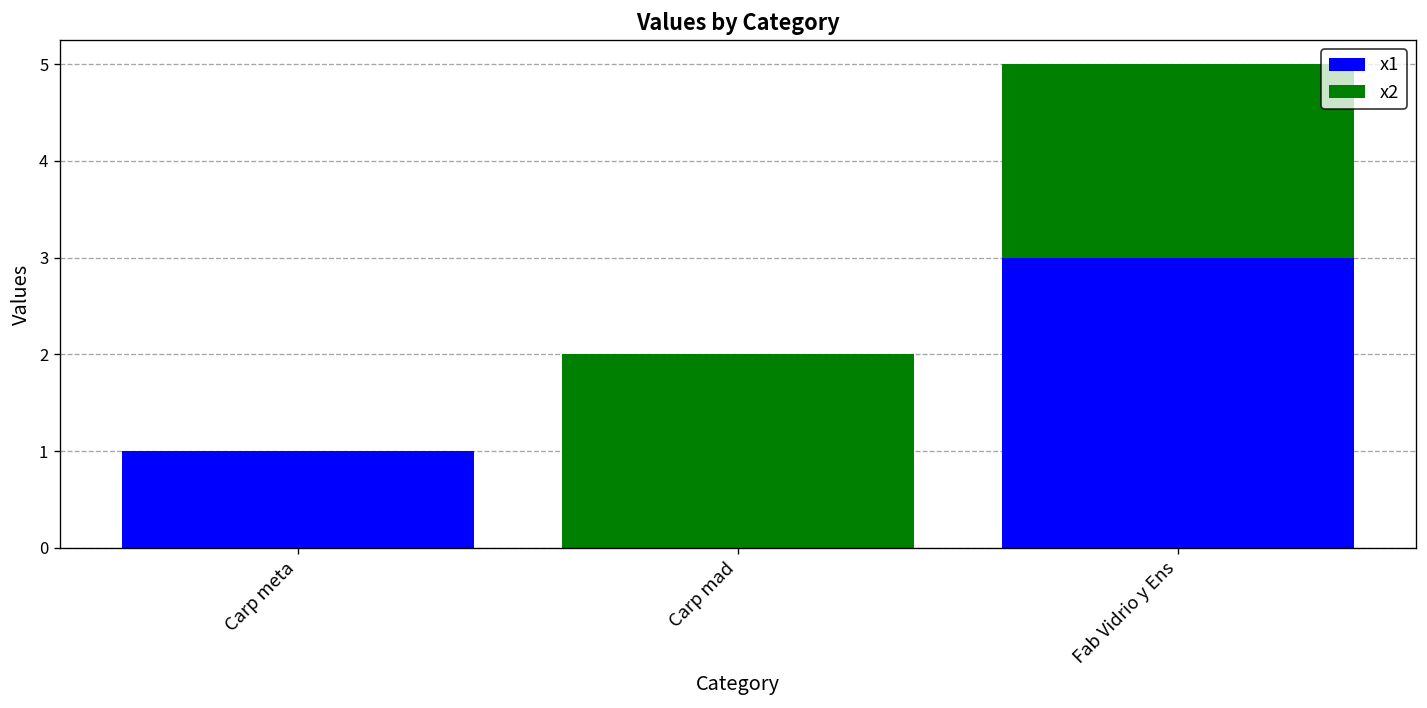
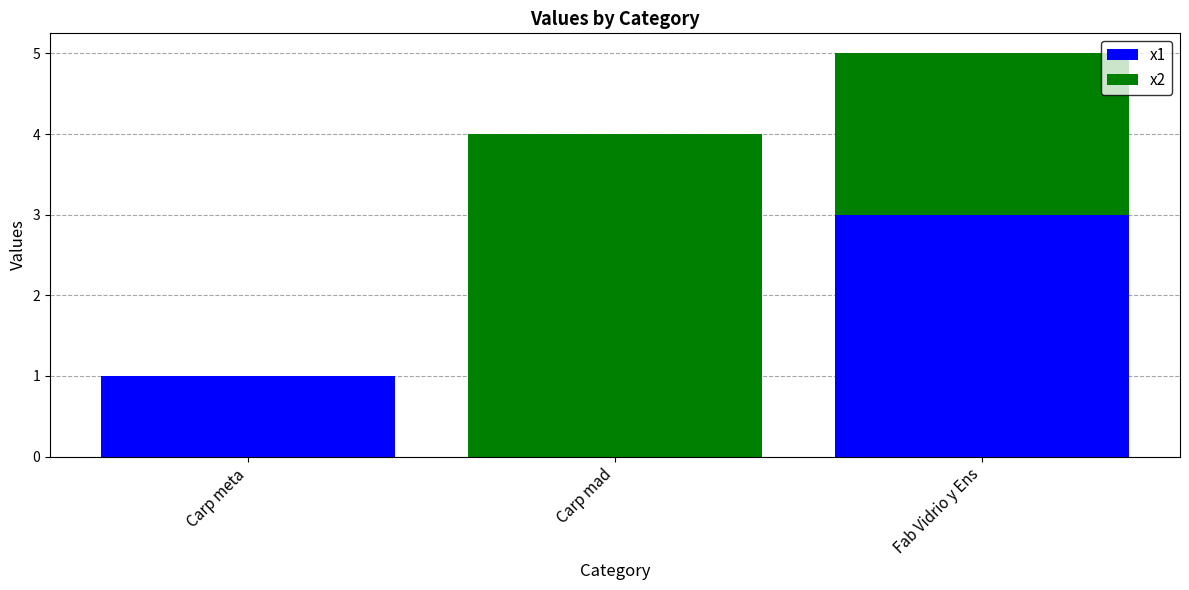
  {
    "x1": {
      "Carp meta": 1,
      "Carp mad": 0,
      "Fab Vidrio y Ens": 3
    },
    "x2": {
      "Carp meta": 0,
-     "Carp mad": 2,
+     "Carp mad": 4,
      "Fab Vidrio y Ens": 2
    }
  }
